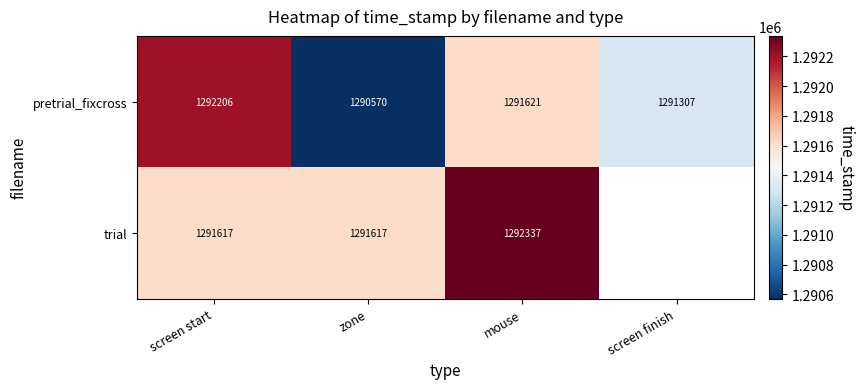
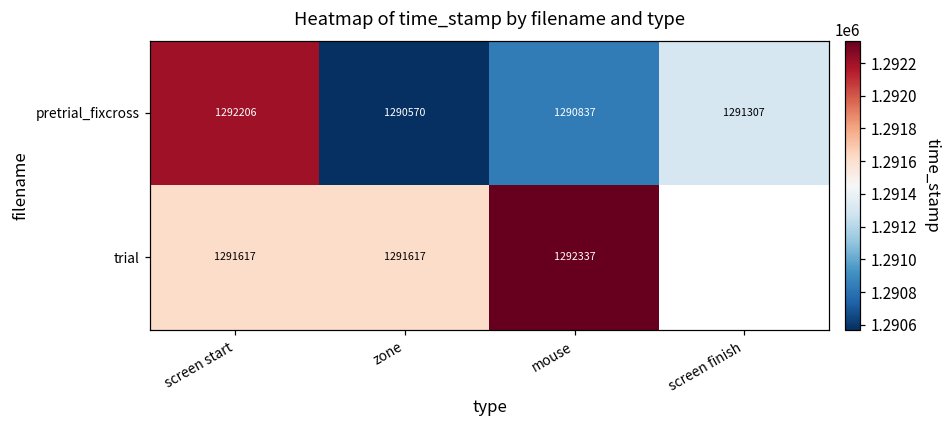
  {
    "pretrial_fixcross": {
      "screen start": 1292206,
      "zone": 1290570,
-     "mouse": 1291621,
+     "mouse": 1290837,
      "screen finish": 1291307
    },
    "trial": {
      "screen start": 1291617,
      "zone": 1291617,
      "mouse": 1292337
    }
  }
